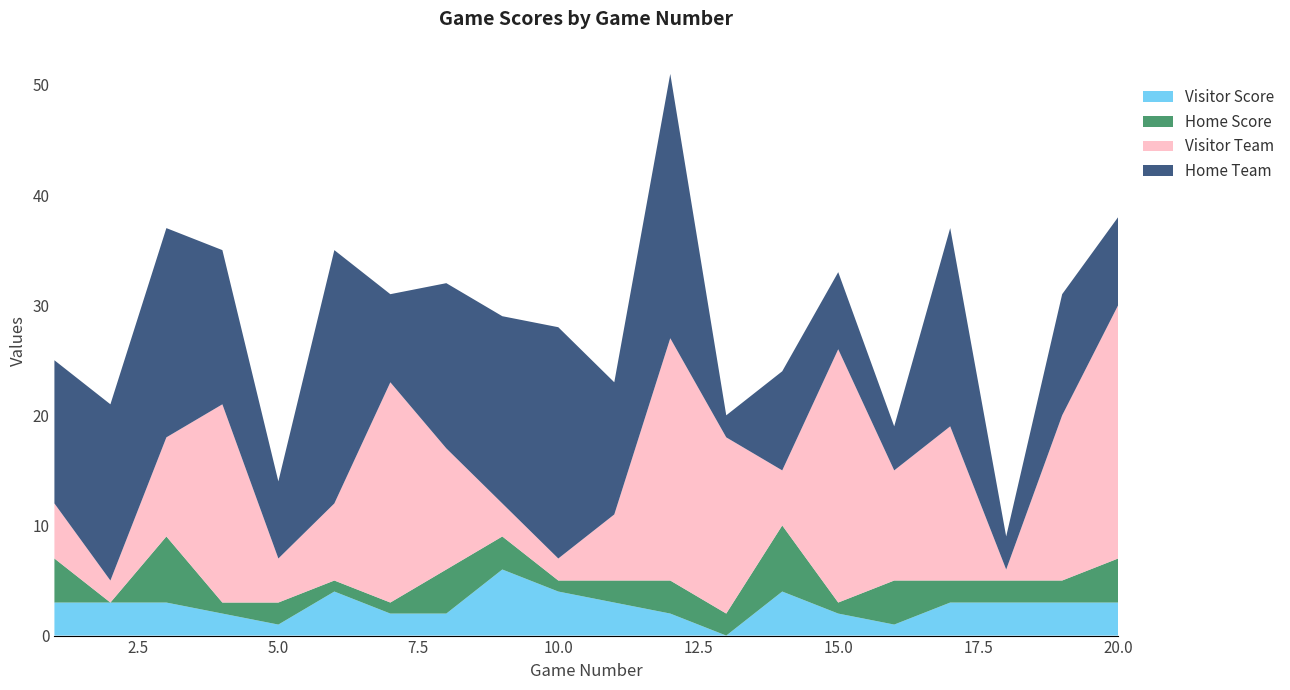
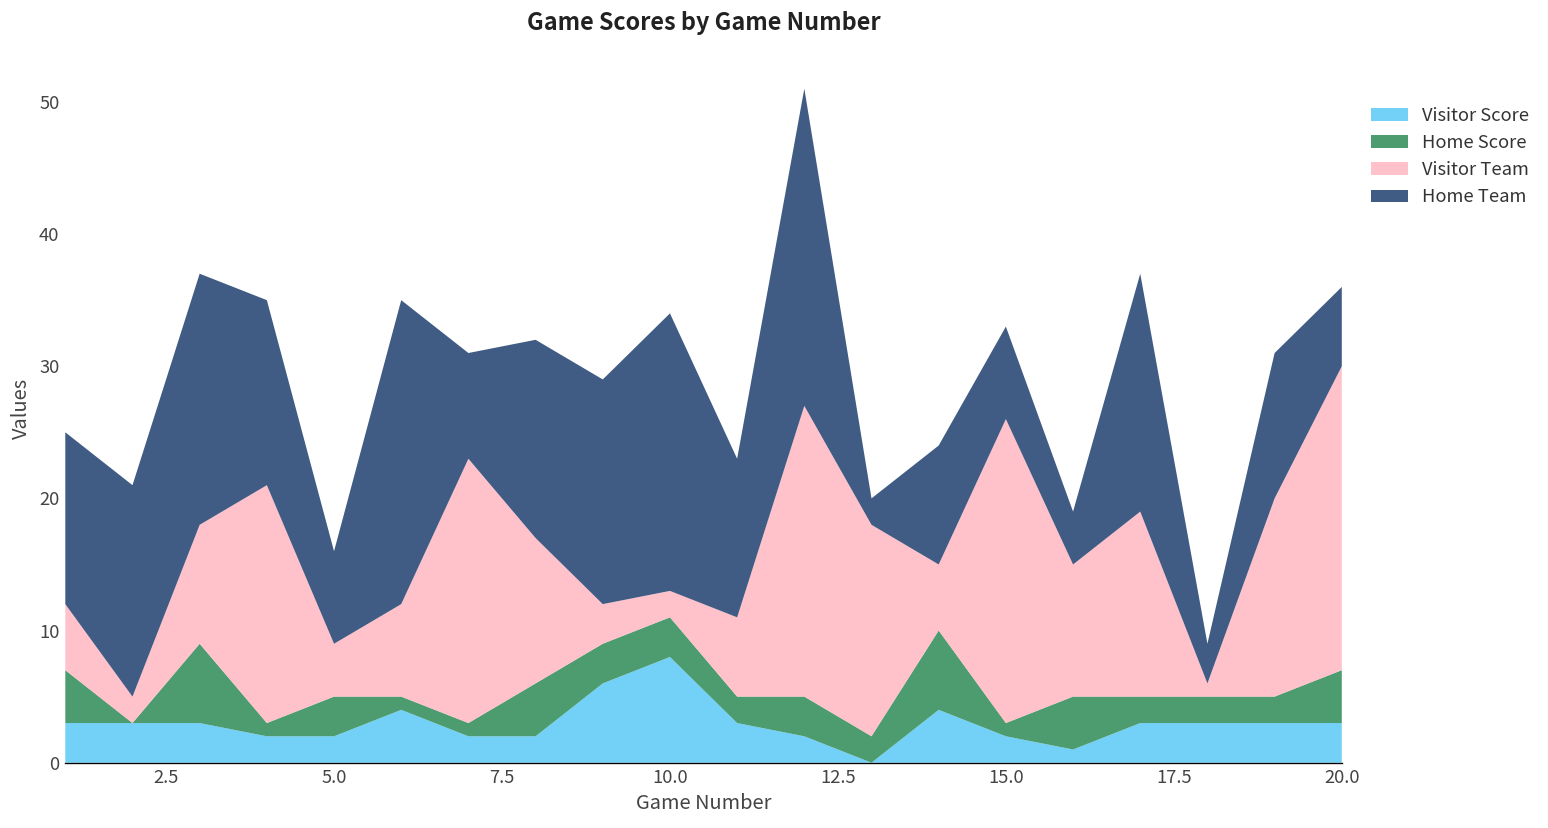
  {
    "Visitor Score": {
-     "5.0": 1,
-     "10.0": 4,
+     "5.0": 2,
+     "10.0": 8,
      "15.0": 2,
      "20.0": 3
    },
    "Home Score": {
-     "5.0": 2,
-     "10.0": 1
+     "5.0": 3,
+     "10.0": 3
    },
    "Visitor Team": {
      "5.0": 4,
      "10.0": 2,
      "15.0": 23,
      "20.0": 23
    },
    "Home Team": {
      "5.0": 7,
      "10.0": 21,
      "15.0": 7,
-     "20.0": 8
+     "20.0": 6
    }
  }
